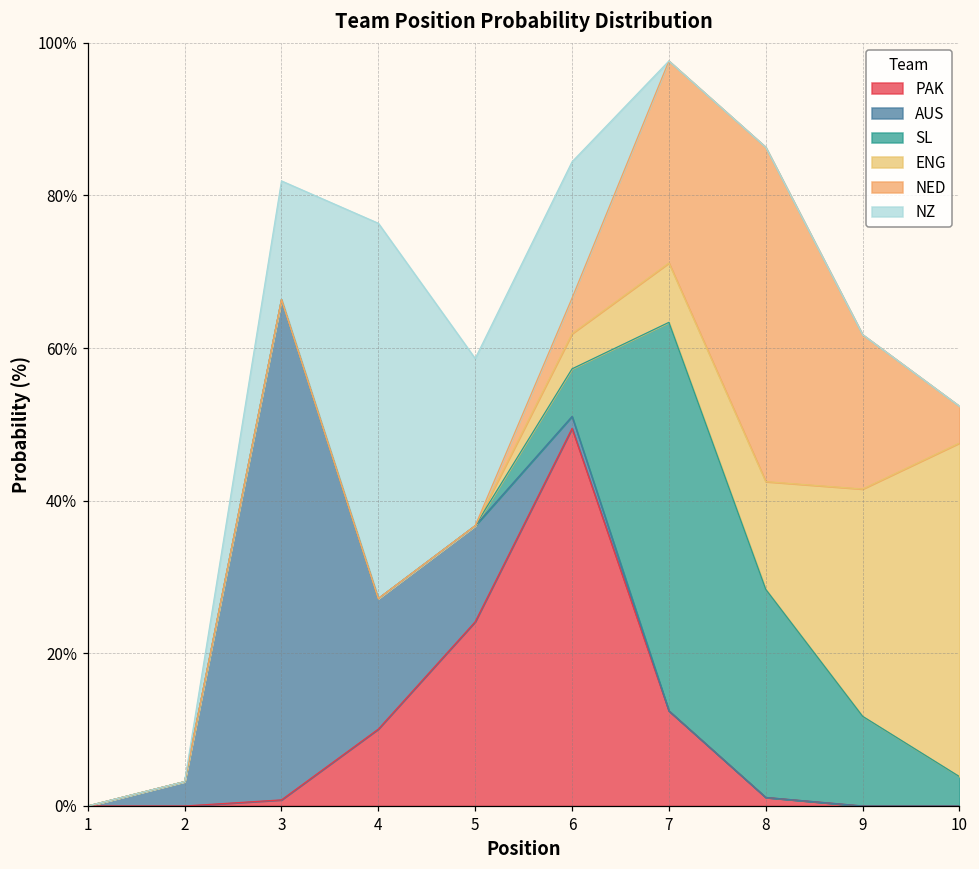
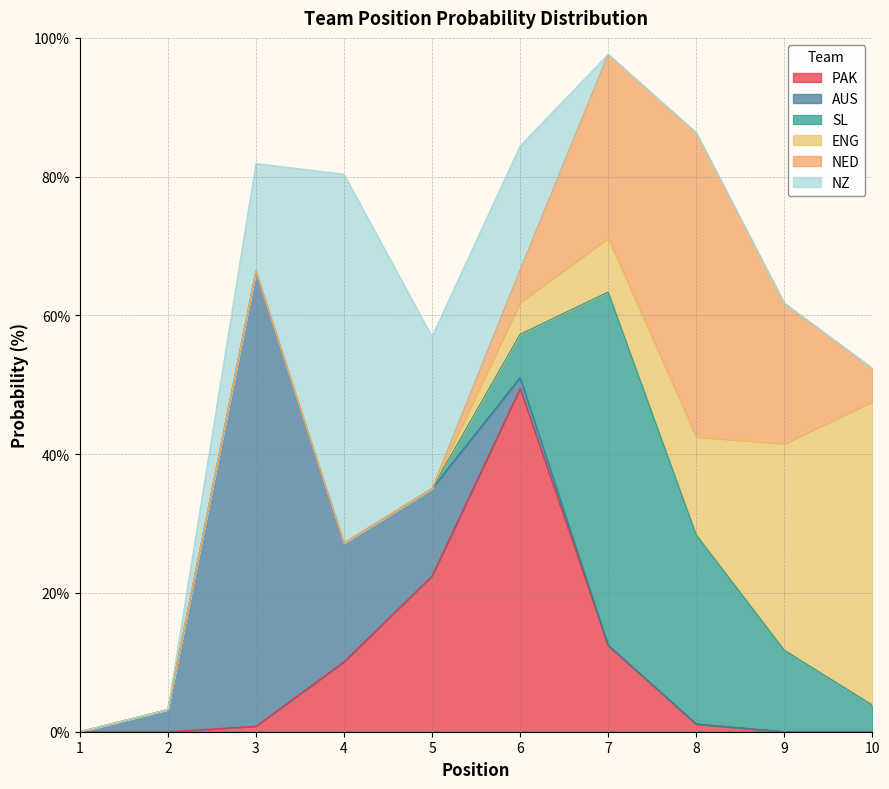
  {
    "PAK": {
      "2": "0%",
      "3": "1%",
      "4": "10%",
-     "5": "24%",
+     "5": "22%",
      "6": "49%"
    },
    "NZ": {
      "3": "16%",
-     "4": "49%",
+     "4": "53%",
      "5": "22%",
      "6": "18%"
    }
  }
